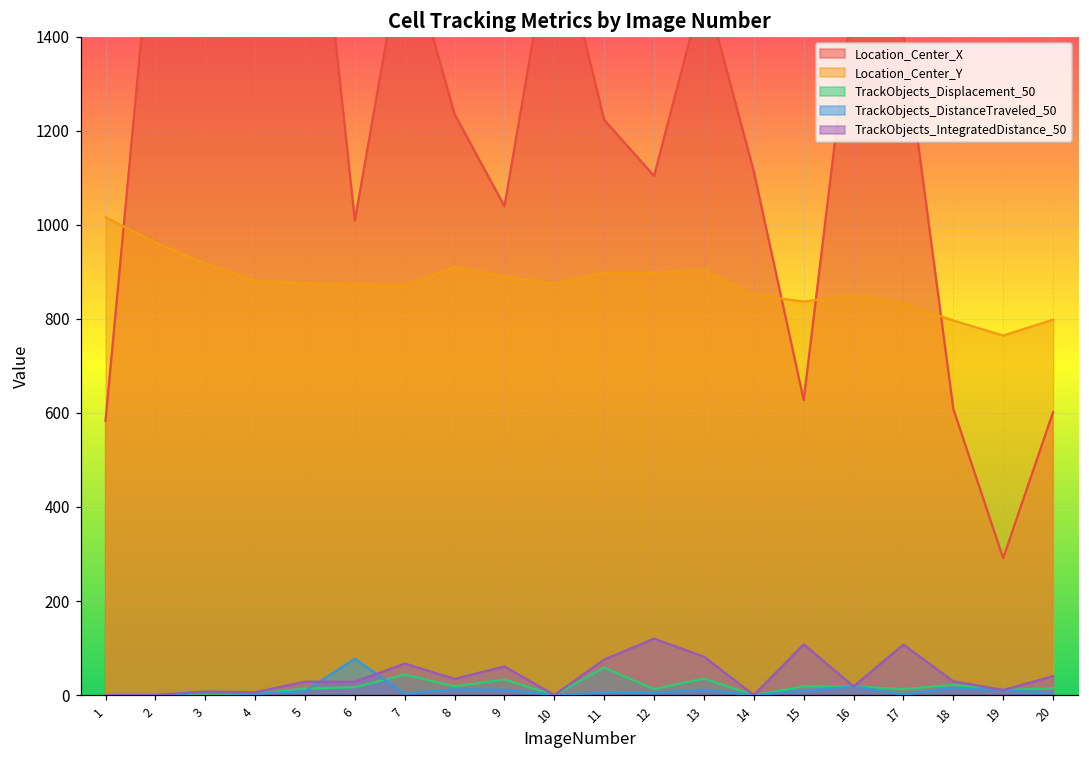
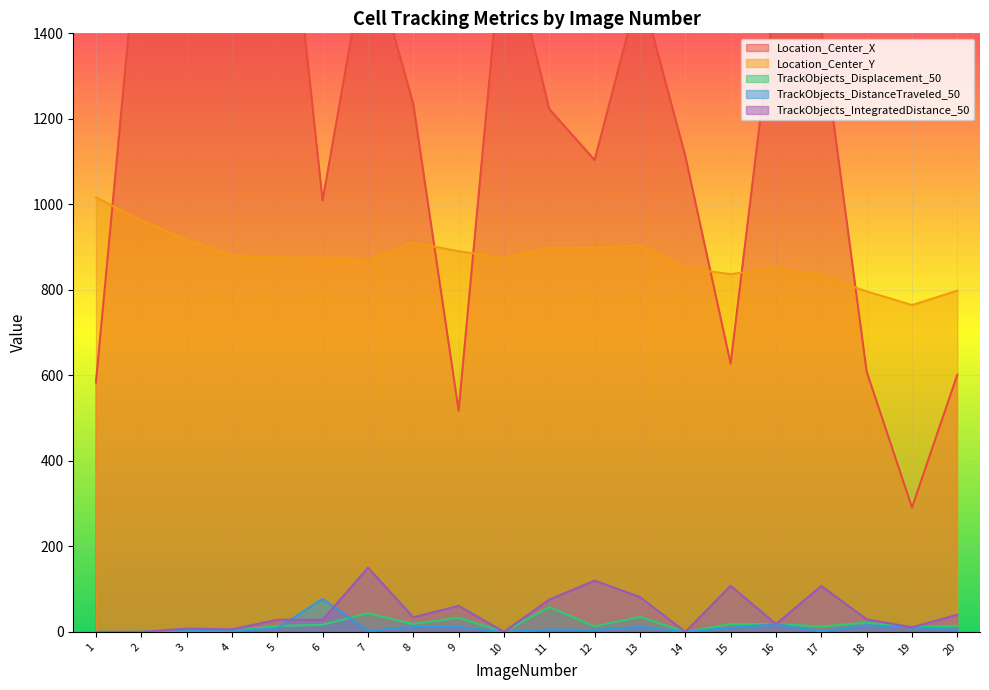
  {
    "Location_Center_X": {
      "1": 580,
      "6": 1010,
      "8": 1230,
-     "9": 1040,
+     "9": 520,
      "11": 1220,
      "12": 1100,
      "14": 1110,
      "15": 630,
      "18": 610,
      "19": 290,
      "20": 600
    },
    "Location_Center_Y": {
      "1": 1020,
      "2": 960,
      "3": 920,
      "4": 880,
      "5": 880,
      "6": 870,
      "7": 870,
      "8": 910,
      "9": 890,
      "10": 870,
      "11": 900,
      "12": 900,
      "13": 900,
      "14": 850,
      "15": 840,
      "16": 850,
      "17": 830,
      "18": 800,
      "19": 760,
      "20": 800
    },
    "TrackObjects_Displacement_50": {
      "6": 20,
      "7": 40,
      "8": 20,
      "9": 30,
      "11": 60,
      "12": 10,
      "13": 40,
      "15": 20,
      "17": 10,
      "18": 20,
      "20": 10
    },
    "TrackObjects_DistanceTraveled_50": {
      "6": 80,
      "7": 0,
      "8": 10,
      "9": 10,
      "11": 10,
      "12": 0,
      "13": 10,
      "15": 10,
      "17": 0,
      "18": 20,
      "20": 10
    },
    "TrackObjects_IntegratedDistance_50": {
      "5": 30,
      "6": 30,
-     "7": 70,
+     "7": 150,
      "8": 30,
      "9": 60,
      "11": 80,
      "12": 120,
      "13": 80,
      "15": 110,
      "17": 110,
      "18": 30,
      "20": 40
    }
  }
